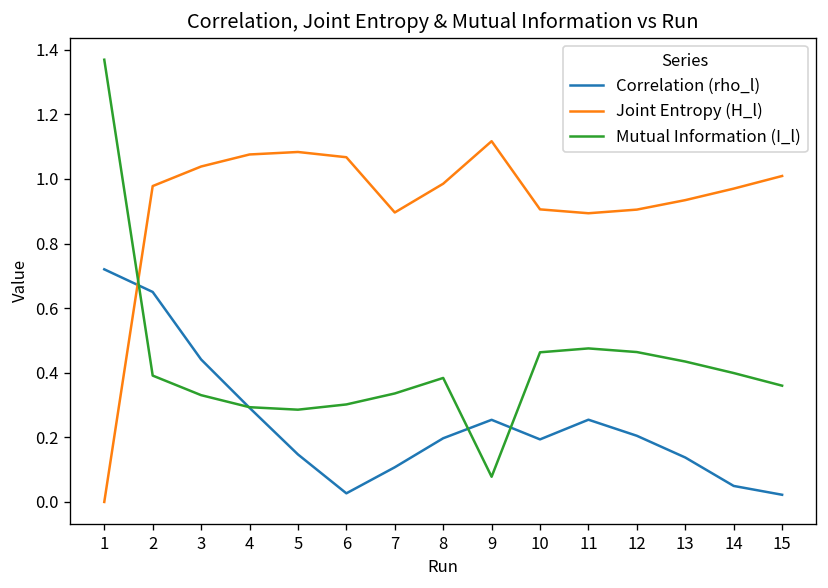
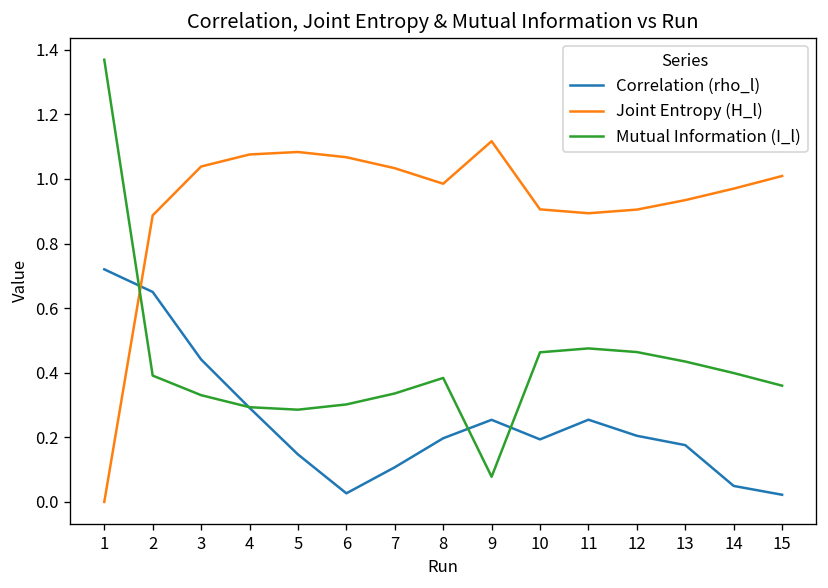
  {
    "Correlation (rho_l)": {
      "1": 0.72,
      "2": 0.65,
      "3": 0.44,
      "5": 0.15,
      "6": 0.03,
      "7": 0.11,
      "8": 0.20,
      "9": 0.25,
      "10": 0.19,
      "11": 0.25,
      "12": 0.20,
-     "13": 0.14,
+     "13": 0.18,
      "14": 0.05,
      "15": 0.02
    },
    "Joint Entropy (H_l)": {
      "1": 0.00,
-     "2": 0.98,
+     "2": 0.89,
      "3": 1.04,
      "4": 1.08,
      "5": 1.08,
      "6": 1.07,
-     "7": 0.90,
+     "7": 1.03,
      "8": 0.99,
      "9": 1.12,
      "10": 0.91,
      "11": 0.89,
      "12": 0.91,
      "13": 0.93,
      "14": 0.97,
      "15": 1.01
    },
    "Mutual Information (I_l)": {
      "1": 1.37,
      "2": 0.39,
      "3": 0.33,
      "5": 0.29,
      "6": 0.30,
      "7": 0.34,
      "8": 0.38,
      "9": 0.08,
      "10": 0.46,
      "11": 0.48,
      "12": 0.46,
      "13": 0.43,
      "14": 0.40,
      "15": 0.36
    }
  }
